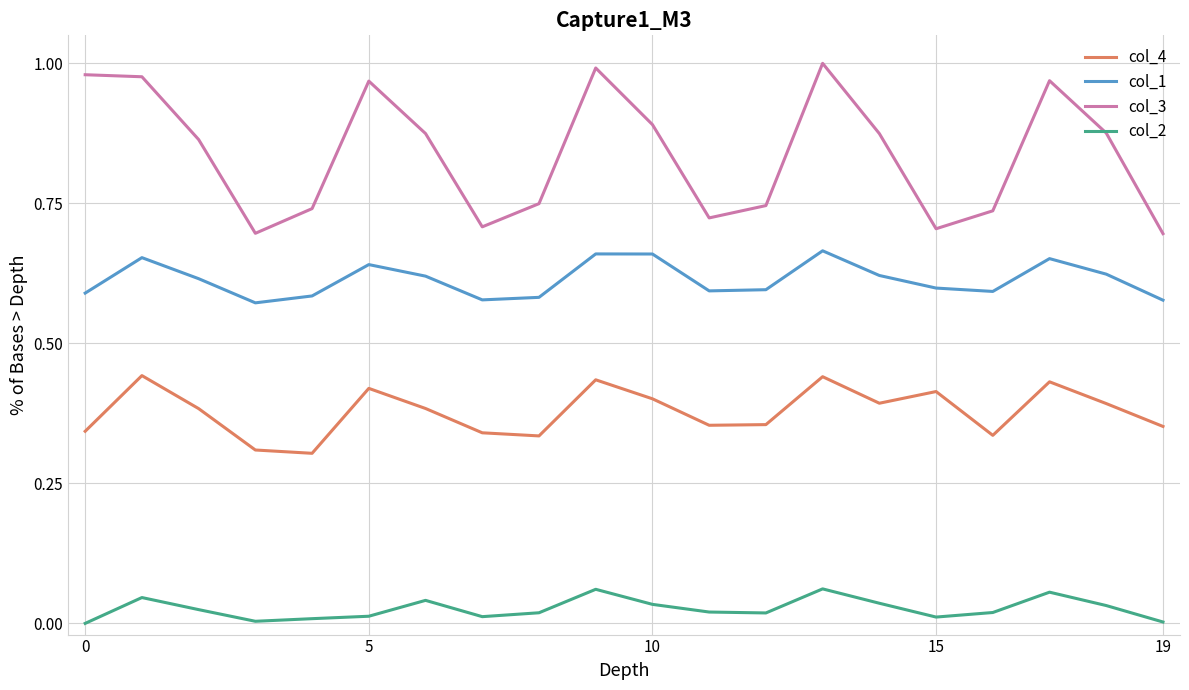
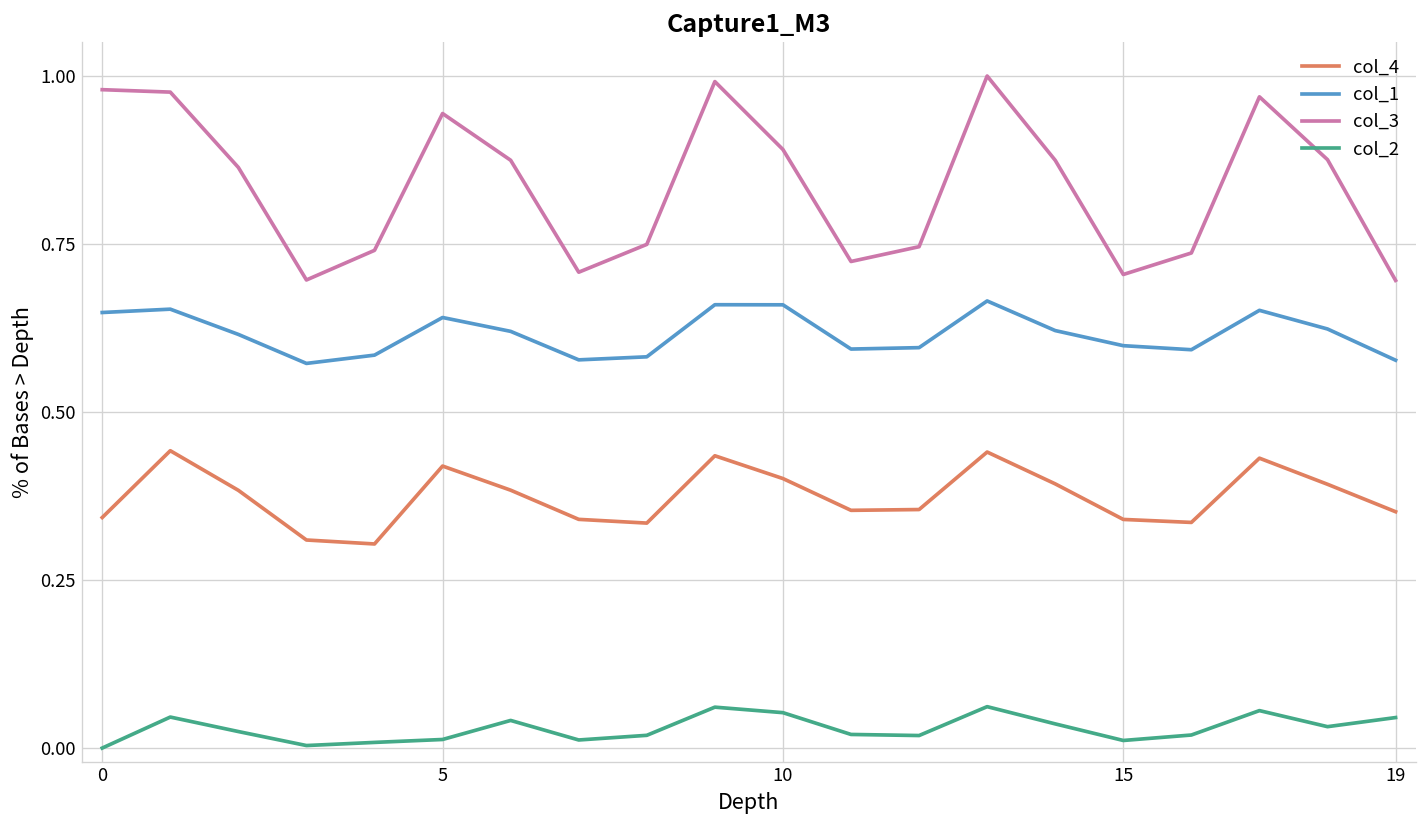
  {
    "col_4": {
      "0": 0.34,
      "5": 0.42,
      "10": 0.40,
-     "15": 0.41,
+     "15": 0.34,
      "19": 0.35
    },
    "col_1": {
-     "0": 0.59,
+     "0": 0.65,
      "5": 0.64,
      "10": 0.66,
      "15": 0.60,
      "19": 0.58
    },
    "col_3": {
      "0": 0.98,
-     "5": 0.97,
+     "5": 0.94,
      "10": 0.89,
      "15": 0.70,
      "19": 0.70
    },
    "col_2": {
      "0": 0.00,
      "5": 0.01,
-     "10": 0.03,
+     "10": 0.05,
      "15": 0.01,
-     "19": 0.00
+     "19": 0.05
    }
  }
